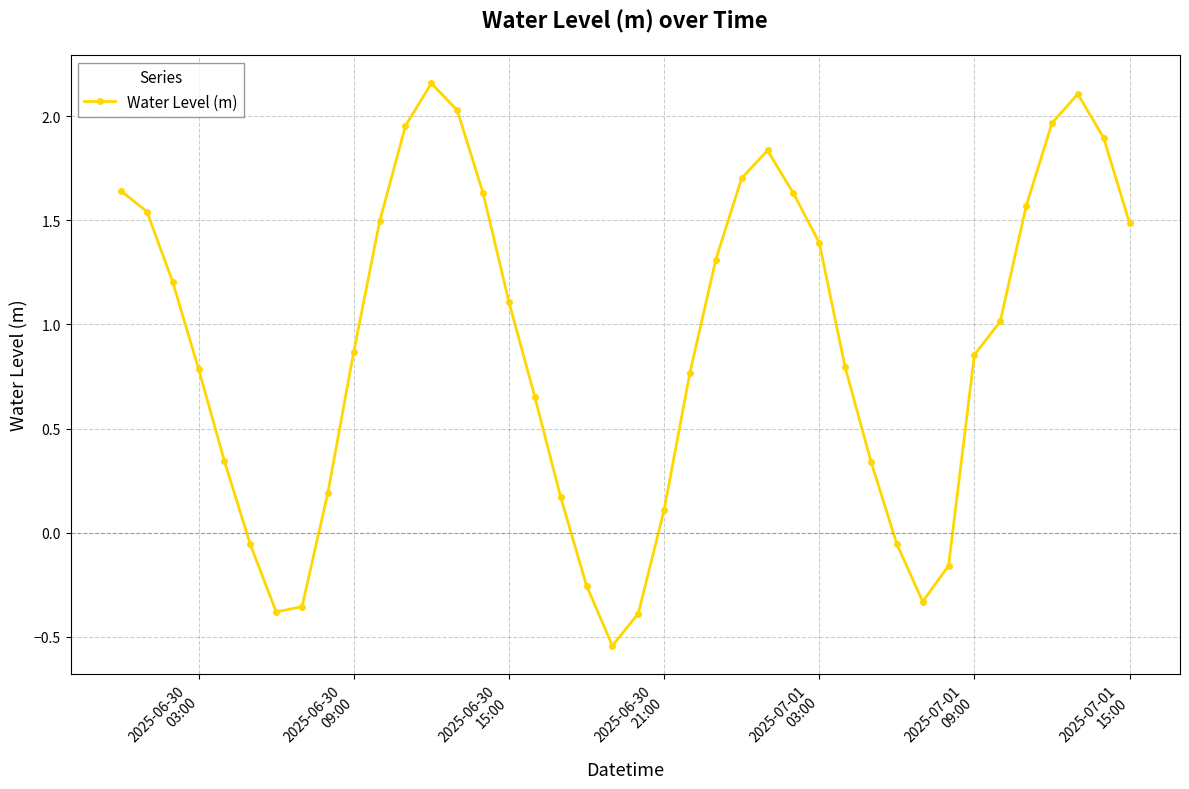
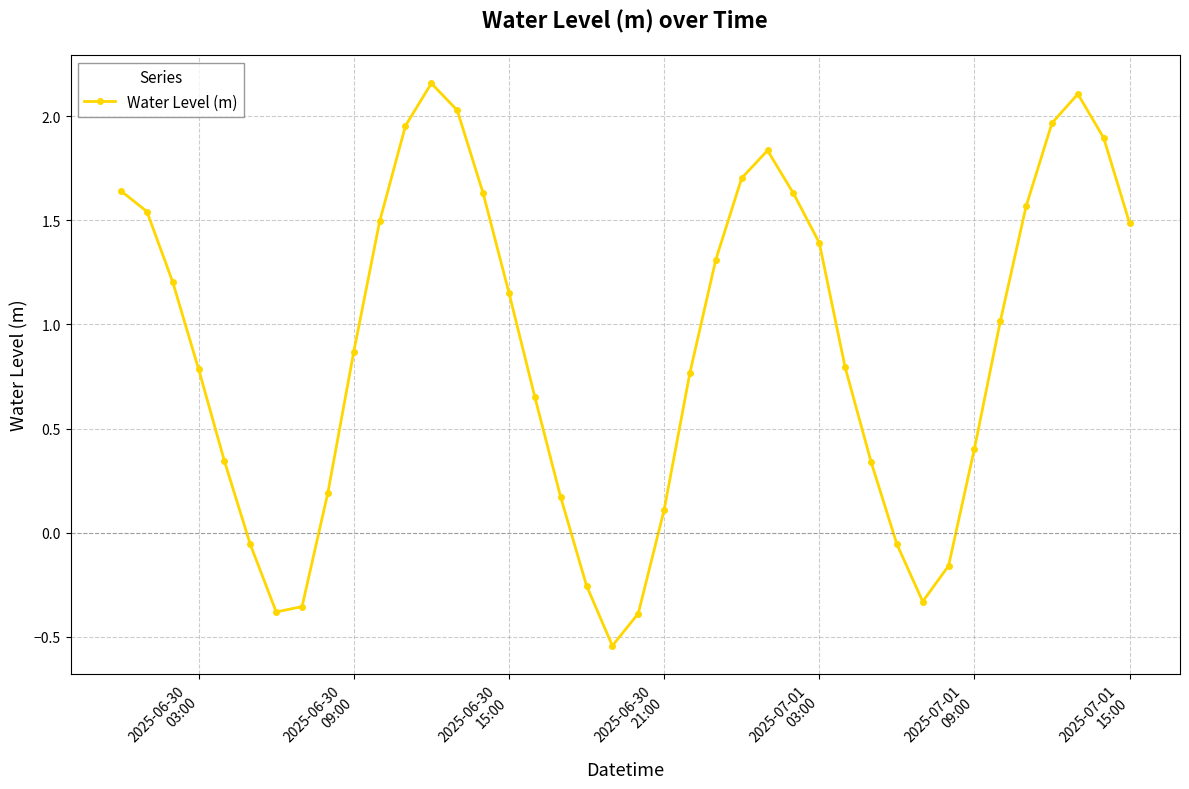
  {
    "2025-06-30 03:00": 0.79,
    "2025-06-30 09:00": 0.87,
-   "2025-06-30 15:00": 1.11,
+   "2025-06-30 15:00": 1.15,
    "2025-06-30 21:00": 0.11,
    "2025-07-01 03:00": 1.39,
-   "2025-07-01 09:00": 0.85,
+   "2025-07-01 09:00": 0.40,
    "2025-07-01 15:00": 1.49
  }
